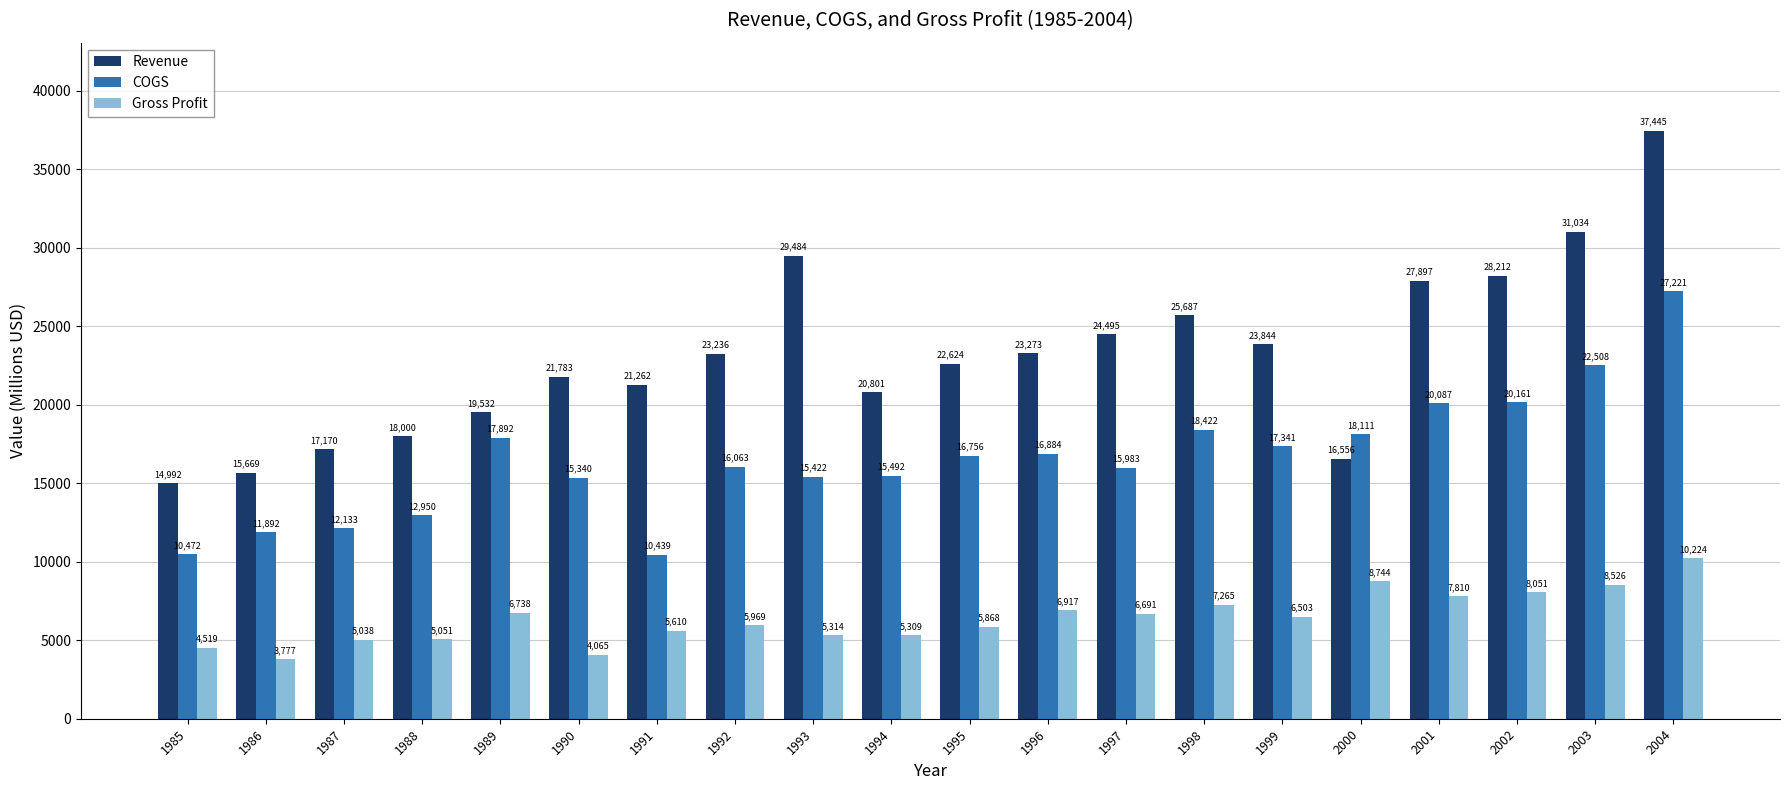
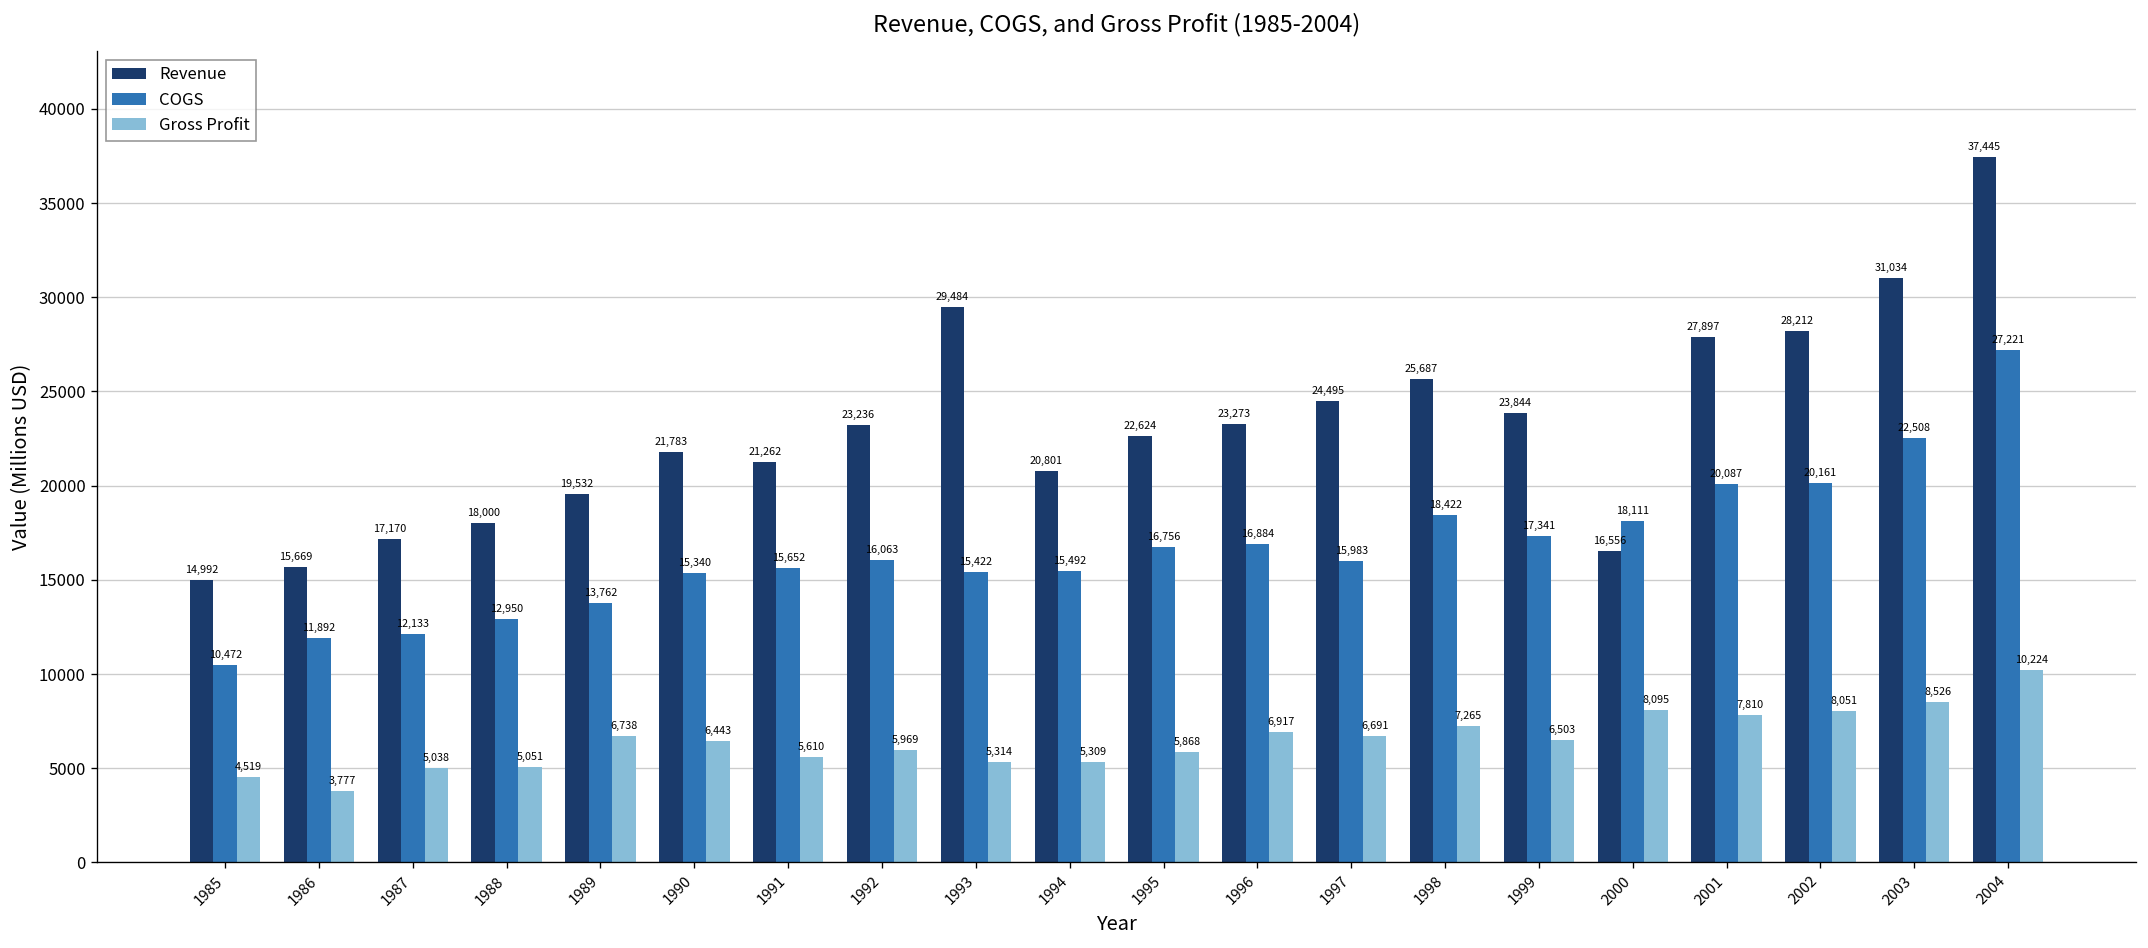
  {
    "Revenue": {
      "1985": "14,992",
      "1986": "15,669",
      "1987": "17,170",
      "1988": "18,000",
      "1989": "19,532",
      "1990": "21,783",
      "1991": "21,262",
      "1992": "23,236",
      "1993": "29,484",
      "1994": "20,801",
      "1995": "22,624",
      "1996": "23,273",
      "1997": "24,495",
      "1998": "25,687",
      "1999": "23,844",
      "2000": "16,556",
      "2001": "27,897",
      "2002": "28,212",
      "2003": "31,034",
      "2004": "37,445"
    },
    "COGS": {
      "1985": "10,472",
      "1986": "11,892",
      "1987": "12,133",
      "1988": "12,950",
-     "1989": "17,892",
+     "1989": "13,762",
      "1990": "15,340",
-     "1991": "10,439",
+     "1991": "15,652",
      "1992": "16,063",
      "1993": "15,422",
      "1994": "15,492",
      "1995": "16,756",
      "1996": "16,884",
      "1997": "15,983",
      "1998": "18,422",
      "1999": "17,341",
      "2000": "18,111",
      "2001": "20,087",
      "2002": "20,161",
      "2003": "22,508",
      "2004": "27,221"
    },
    "Gross Profit": {
      "1985": "4,519",
      "1986": "3,777",
      "1987": "5,038",
      "1988": "5,051",
      "1989": "6,738",
-     "1990": "4,065",
+     "1990": "6,443",
      "1991": "5,610",
      "1992": "5,969",
      "1993": "5,314",
      "1994": "5,309",
      "1995": "5,868",
      "1996": "6,917",
      "1997": "6,691",
      "1998": "7,265",
      "1999": "6,503",
-     "2000": "8,744",
+     "2000": "8,095",
      "2001": "7,810",
      "2002": "8,051",
      "2003": "8,526",
      "2004": "10,224"
    }
  }
